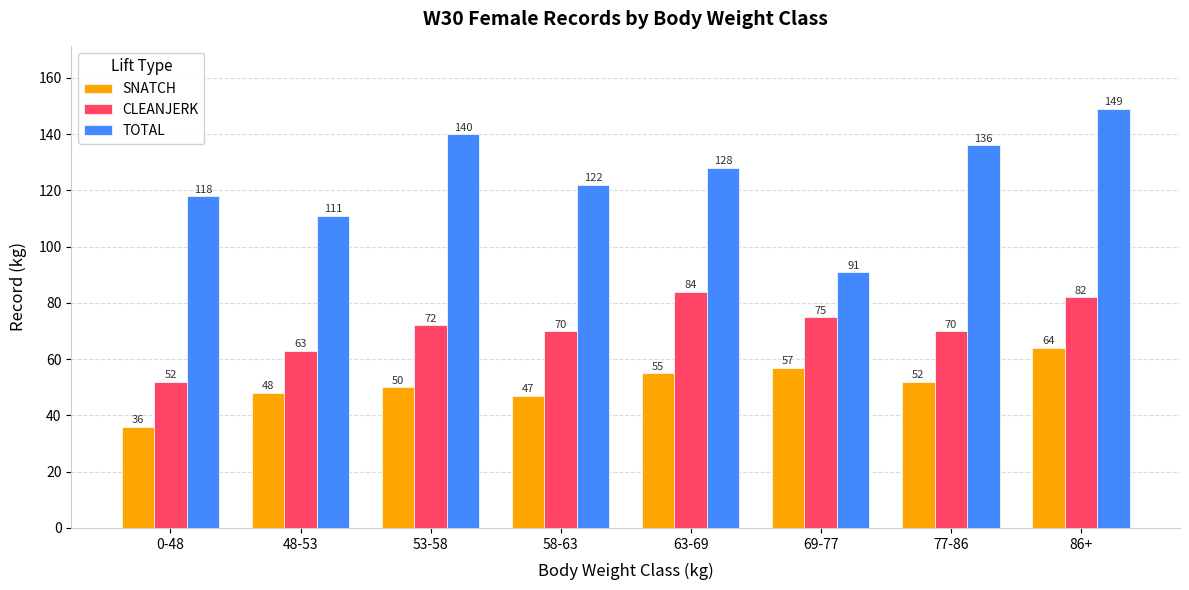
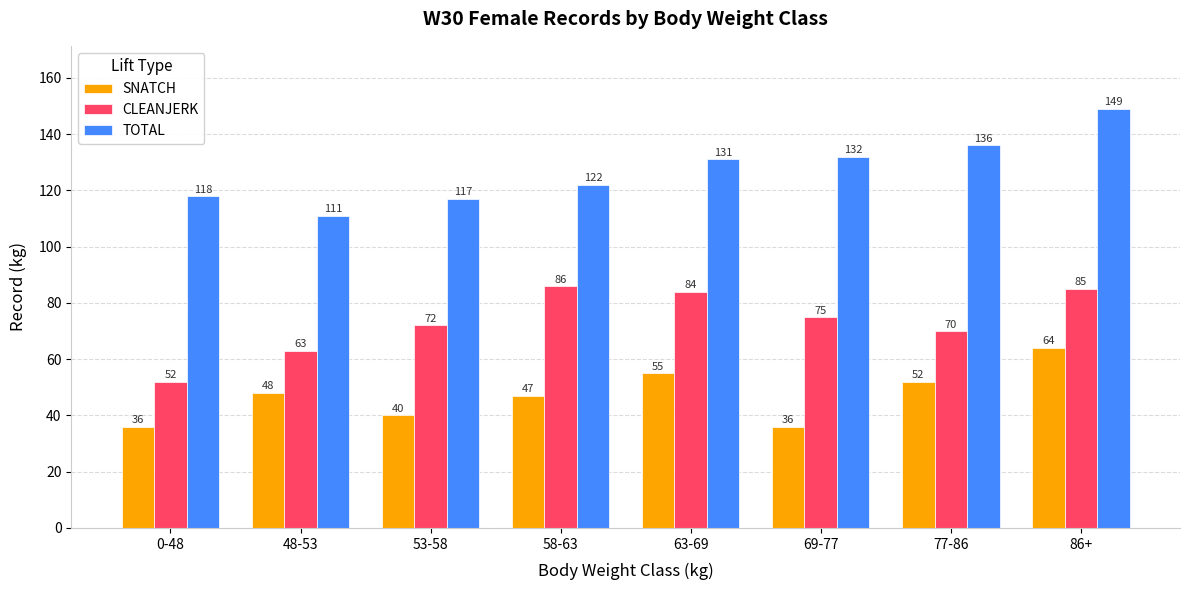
  {
    "SNATCH": {
      "0-48": 36,
      "48-53": 48,
-     "53-58": 50,
+     "53-58": 40,
      "58-63": 47,
      "63-69": 55,
-     "69-77": 57,
+     "69-77": 36,
      "77-86": 52,
      "86+": 64
    },
    "CLEANJERK": {
      "0-48": 52,
      "48-53": 63,
      "53-58": 72,
-     "58-63": 70,
+     "58-63": 86,
      "63-69": 84,
      "69-77": 75,
      "77-86": 70,
-     "86+": 82
+     "86+": 85
    },
    "TOTAL": {
      "0-48": 118,
      "48-53": 111,
-     "53-58": 140,
+     "53-58": 117,
      "58-63": 122,
-     "63-69": 128,
-     "69-77": 91,
+     "63-69": 131,
+     "69-77": 132,
      "77-86": 136,
      "86+": 149
    }
  }
